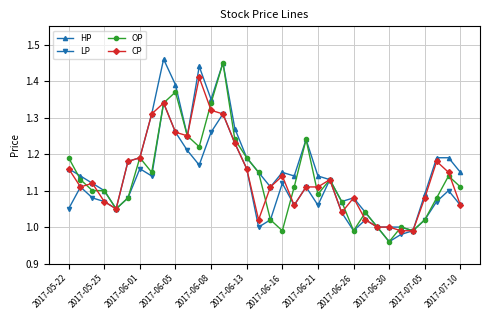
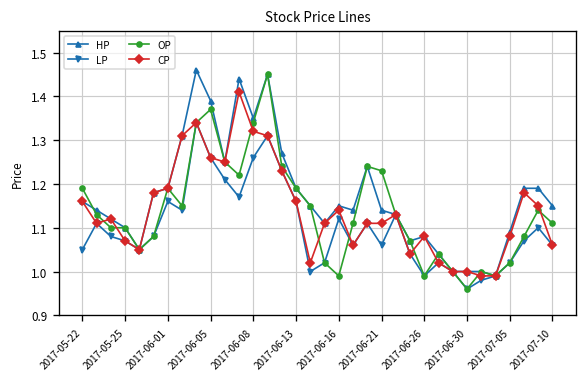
  {
    "OP": {
      "2017-05-22": 1.19,
      "2017-06-05": 1.37,
      "2017-06-08": 1.34,
      "2017-06-16": 0.99,
-     "2017-06-21": 1.09,
+     "2017-06-21": 1.23,
      "2017-07-10": 1.11
    },
    "CP": {
      "2017-06-08": 1.32,
      "2017-06-16": 1.14,
      "2017-06-21": 1.11,
      "2017-07-05": 1.08
    }
  }
